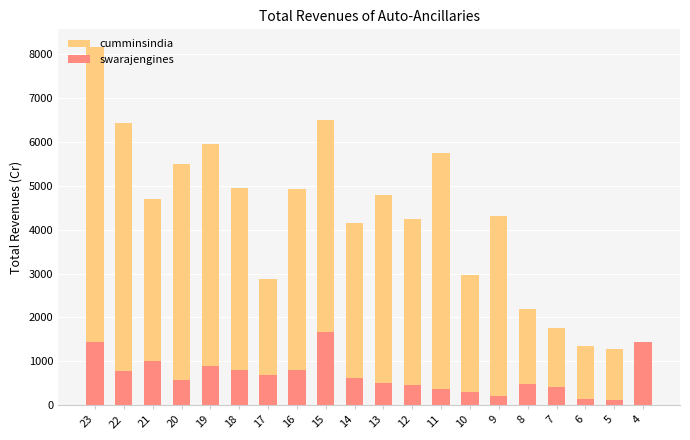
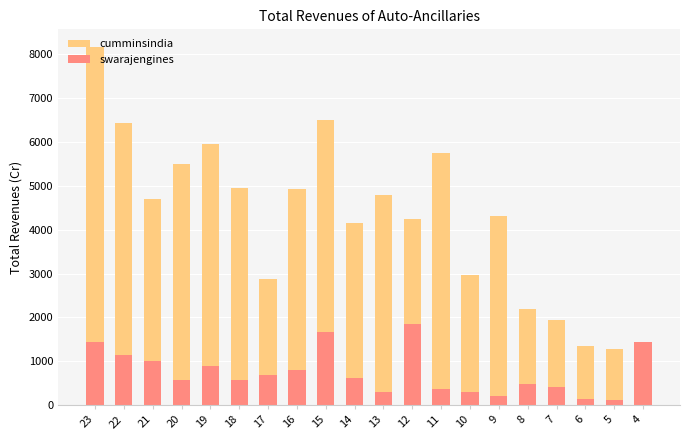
  {
    "cumminsindia": {
      "23": 8200,
      "22": 6400,
      "21": 4700,
      "20": 5500,
      "19": 6000,
      "18": 5000,
      "17": 2900,
      "16": 4900,
      "15": 6500,
      "14": 4200,
      "13": 4800,
      "12": 4200,
      "11": 5700,
      "10": 3000,
      "9": 4300,
      "8": 2200,
-     "7": 1700,
+     "7": 1900,
      "6": 1300,
      "5": 1300
    },
    "swarajengines": {
-     "22": 800,
-     "18": 800,
-     "13": 500,
-     "12": 500,
+     "22": 1100,
+     "18": 600,
+     "13": 300,
+     "12": 1900,
      "4": 1400
    }
  }
